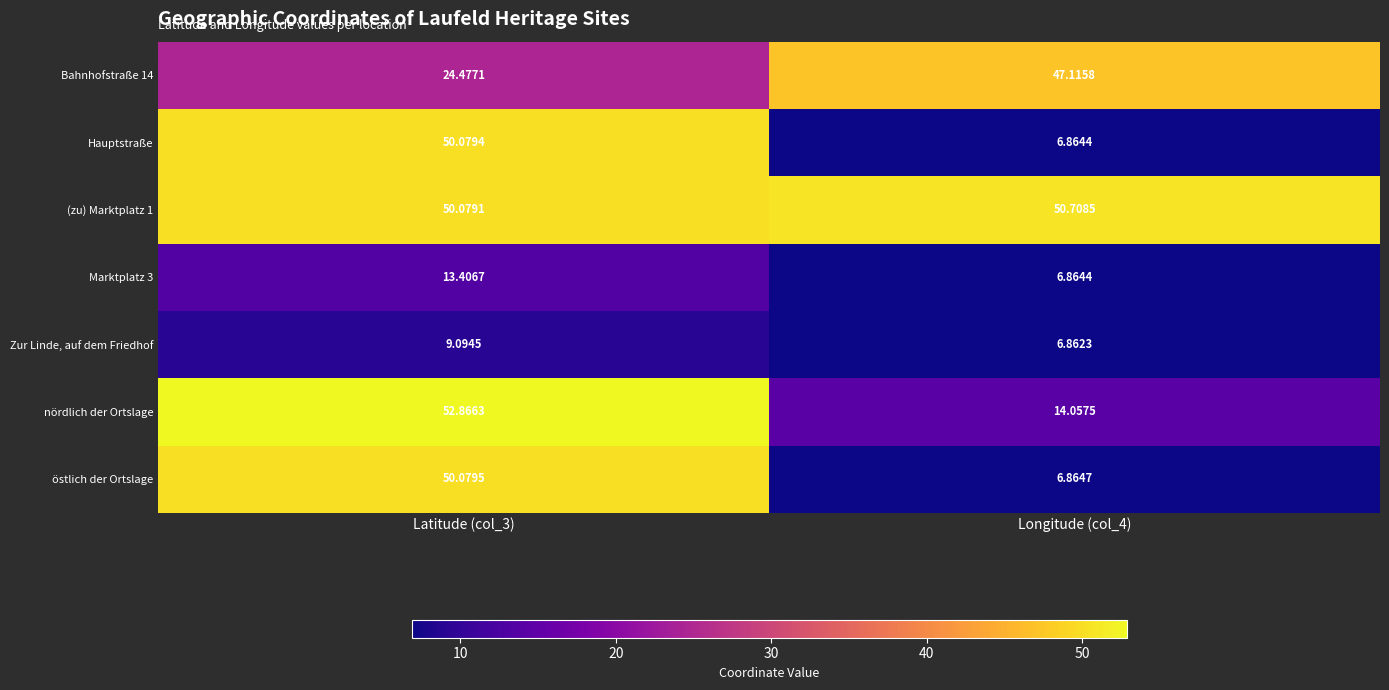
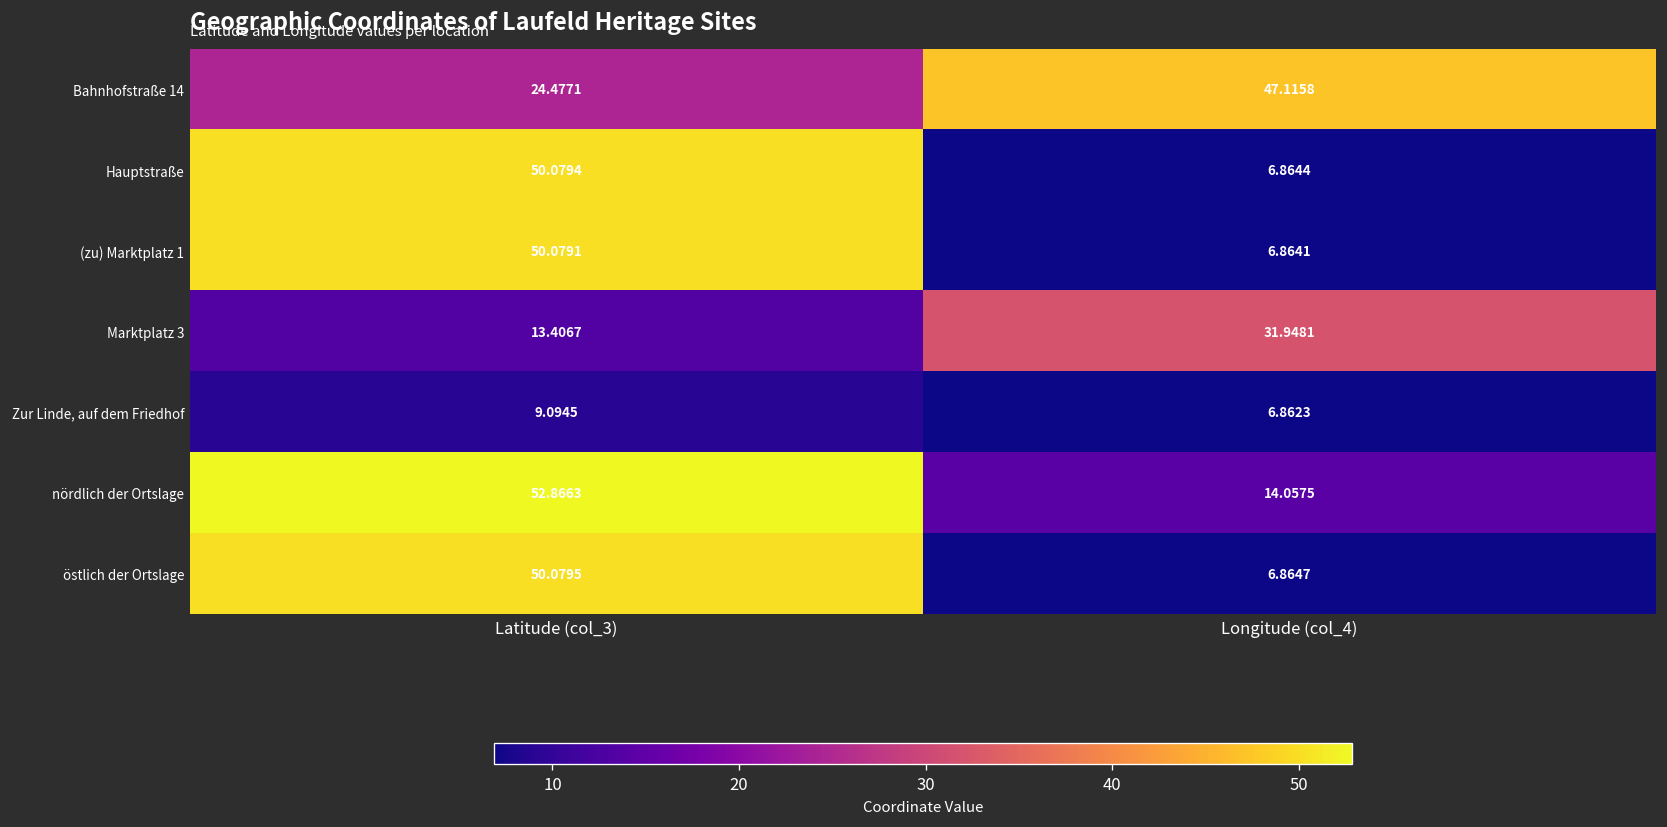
  {
    "Bahnhofstraße 14": {
      "Latitude (col_3)": 24.4771,
      "Longitude (col_4)": 47.1158
    },
    "Hauptstraße": {
      "Latitude (col_3)": 50.0794,
      "Longitude (col_4)": 6.8644
    },
    "(zu) Marktplatz 1": {
      "Latitude (col_3)": 50.0791,
-     "Longitude (col_4)": 50.7085
+     "Longitude (col_4)": 6.8641
    },
    "Marktplatz 3": {
      "Latitude (col_3)": 13.4067,
-     "Longitude (col_4)": 6.8644
+     "Longitude (col_4)": 31.9481
    },
    "Zur Linde, auf dem Friedhof": {
      "Latitude (col_3)": 9.0945,
      "Longitude (col_4)": 6.8623
    },
    "nördlich der Ortslage": {
      "Latitude (col_3)": 52.8663,
      "Longitude (col_4)": 14.0575
    },
    "östlich der Ortslage": {
      "Latitude (col_3)": 50.0795,
      "Longitude (col_4)": 6.8647
    }
  }
